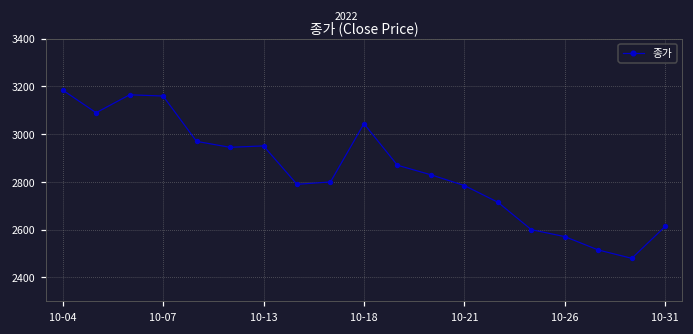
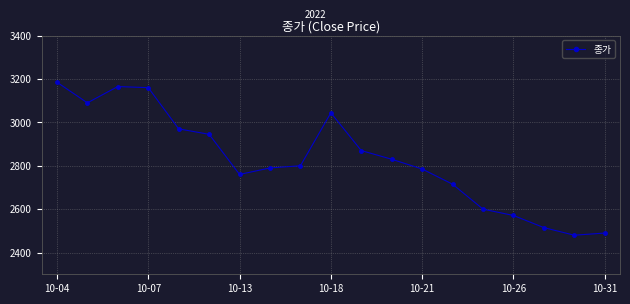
  {
    "10-04": 3190,
    "10-07": 3160,
-   "10-13": 2950,
+   "10-13": 2760,
    "10-18": 3040,
    "10-21": 2790,
    "10-26": 2570,
-   "10-31": 2610
+   "10-31": 2490
  }
